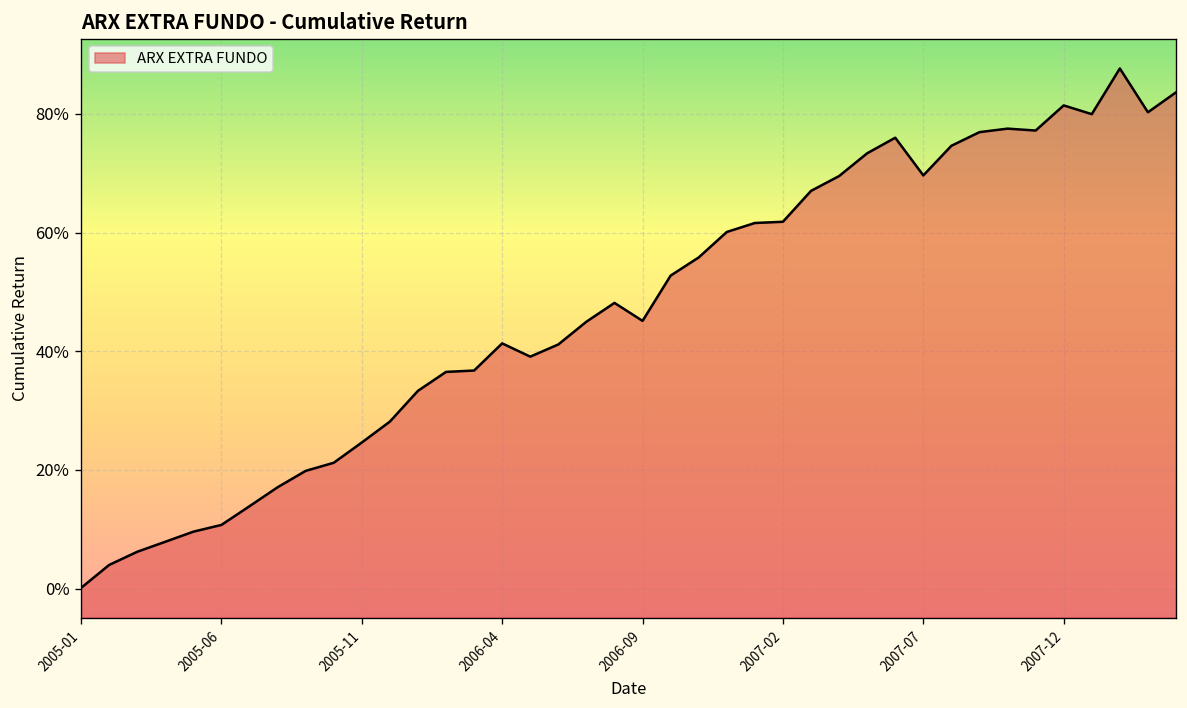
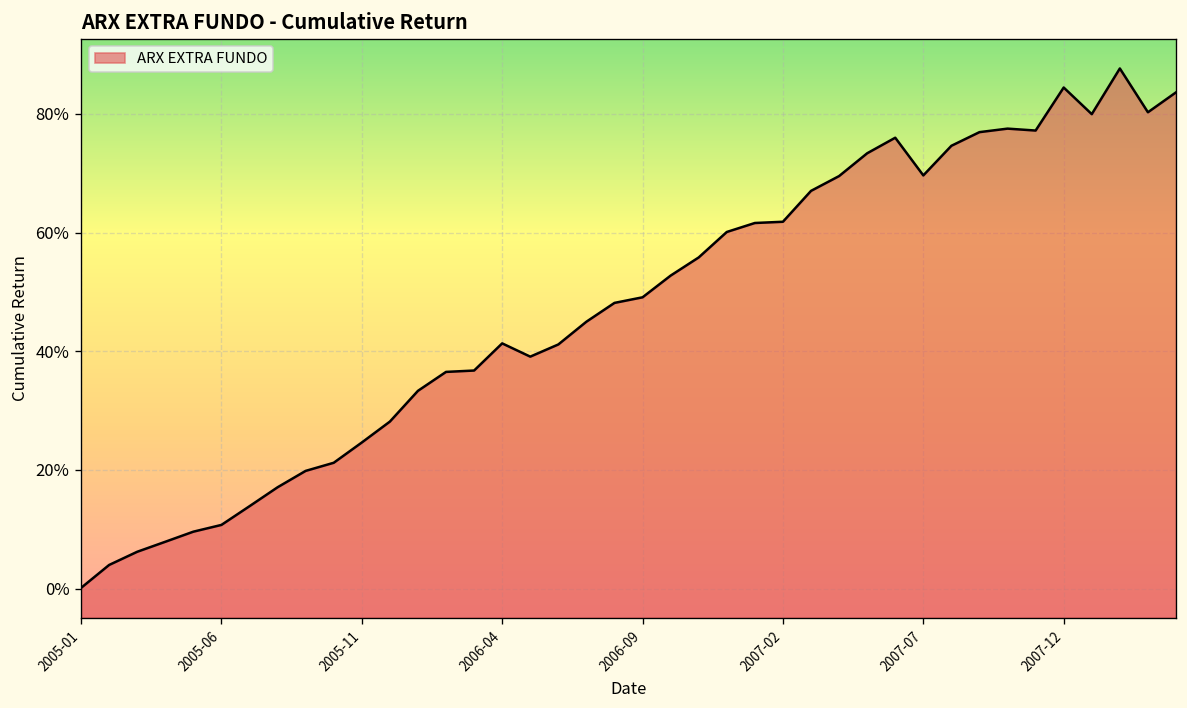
  {
    "2005-01": "0%",
    "2005-06": "11%",
    "2005-11": "25%",
    "2006-04": "41%",
-   "2006-09": "45%",
+   "2006-09": "49%",
    "2007-02": "62%",
    "2007-07": "70%",
-   "2007-12": "81%"
+   "2007-12": "84%"
  }
